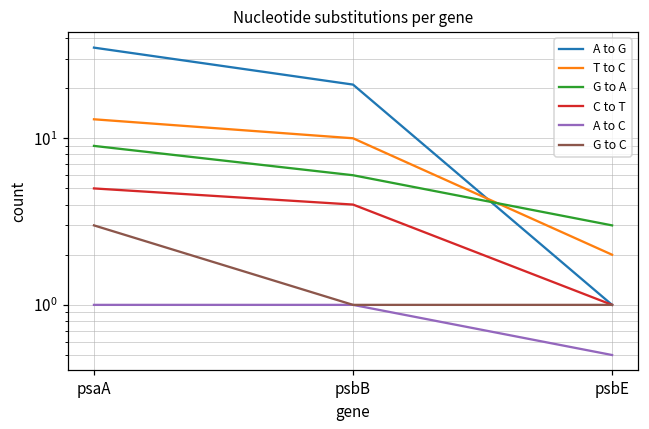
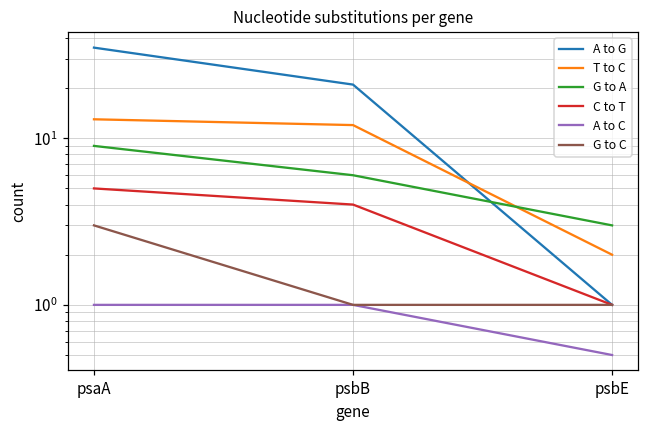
  {
    "A to G": {
      "psaA": 35,
      "psbB": 21
    },
    "T to C": {
      "psaA": 13,
-     "psbB": 10,
+     "psbB": 12,
      "psbE": 2
    },
    "G to A": {
      "psaA": 9,
      "psbB": 6,
      "psbE": 3
    },
    "C to T": {
      "psaA": 5,
      "psbB": 4
    },
    "A to C": {
      "psaA": 1,
      "psbE": 0.50
    },
    "G to C": {
      "psaA": 3
    }
  }
